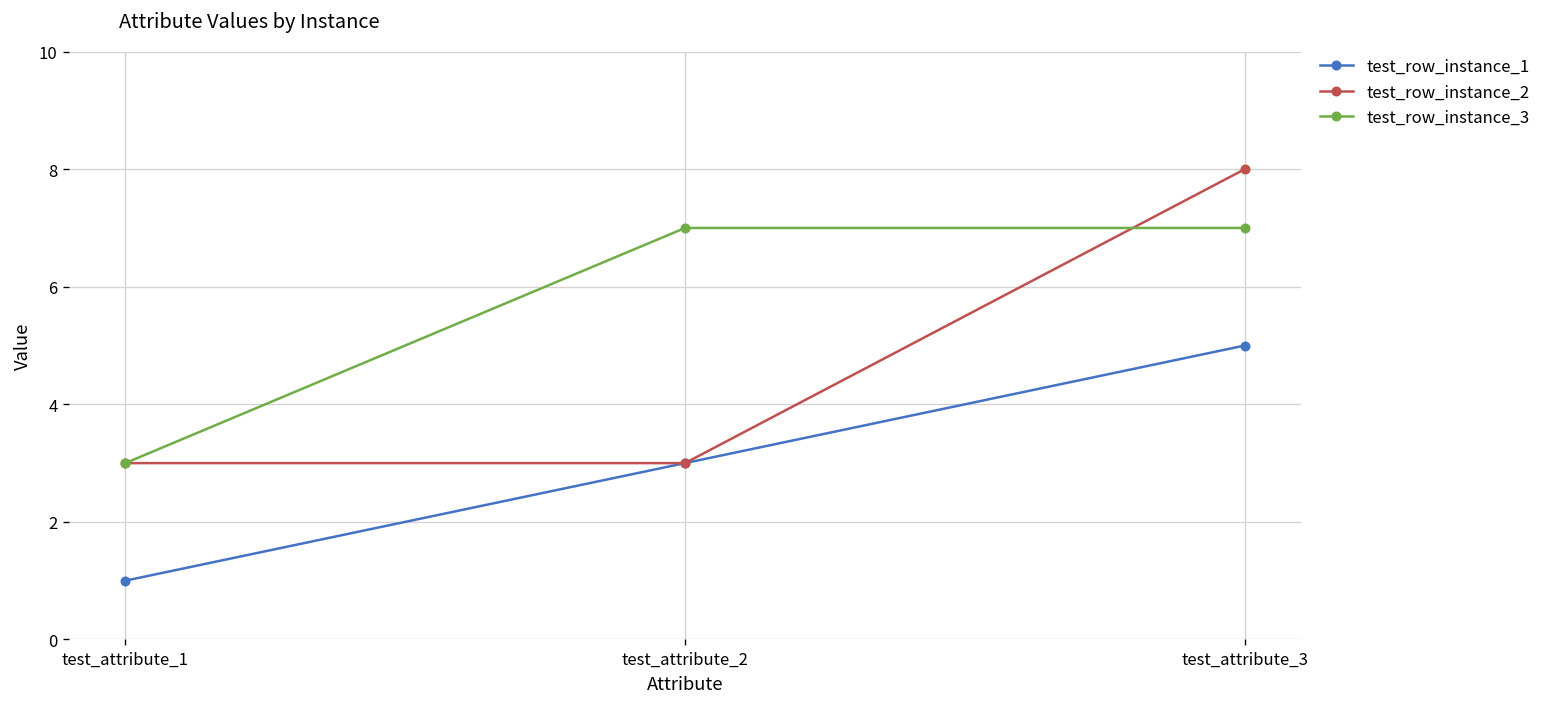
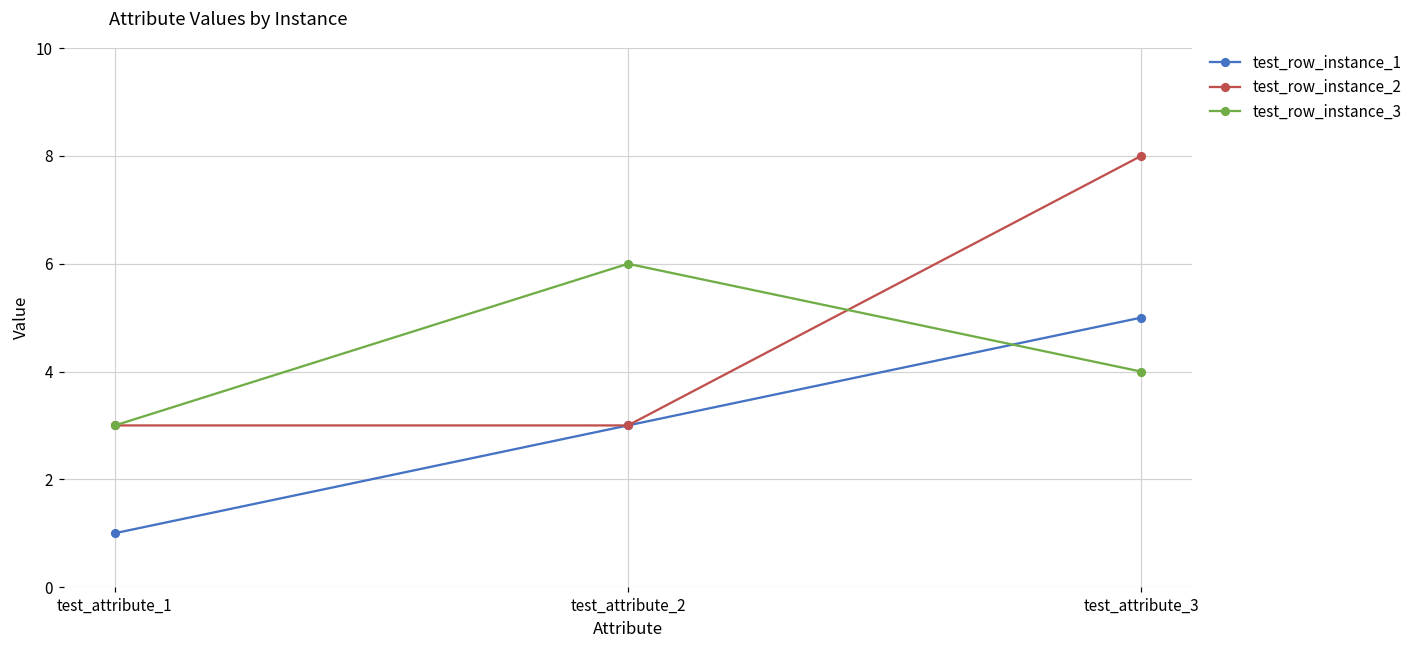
  {
    "test_row_instance_1": {
      "test_attribute_1": 1,
      "test_attribute_3": 5
    },
    "test_row_instance_2": {
      "test_attribute_3": 8
    },
    "test_row_instance_3": {
-     "test_attribute_2": 7,
-     "test_attribute_3": 7
+     "test_attribute_2": 6,
+     "test_attribute_3": 4
    }
  }
